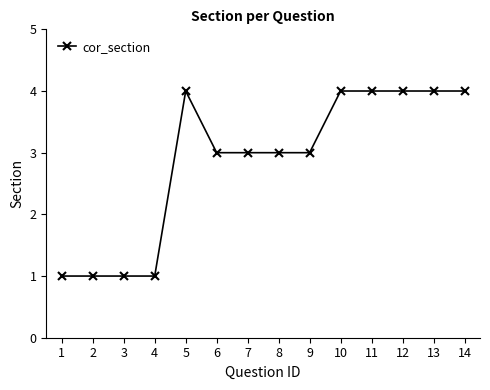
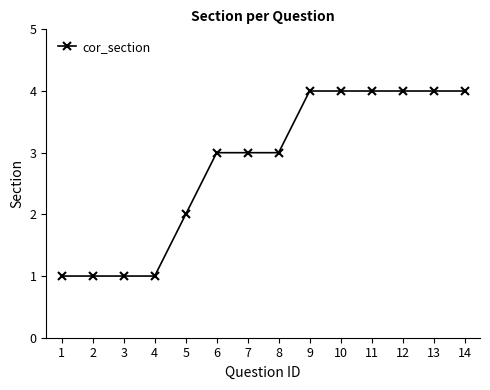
  {
    "1": 1,
    "2": 1,
    "3": 1,
    "4": 1,
-   "5": 4,
+   "5": 2,
    "6": 3,
    "7": 3,
    "8": 3,
-   "9": 3,
+   "9": 4,
    "10": 4,
    "11": 4,
    "12": 4,
    "13": 4,
    "14": 4
  }
